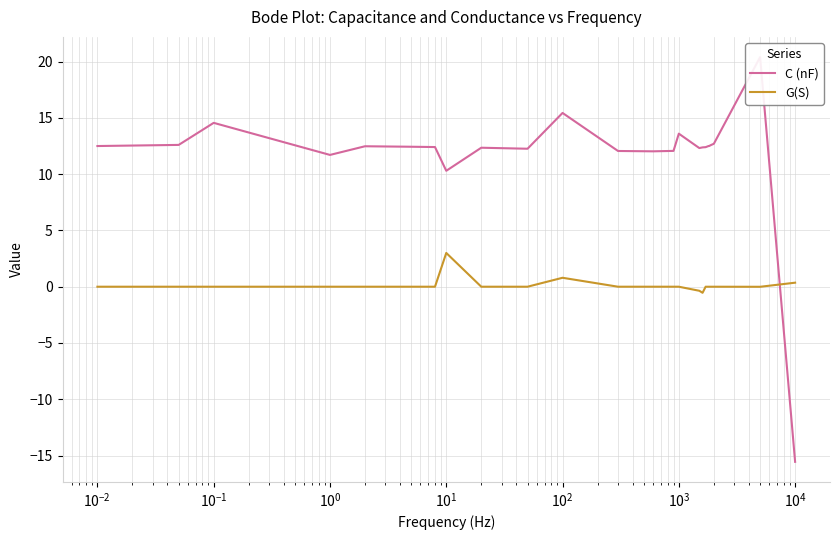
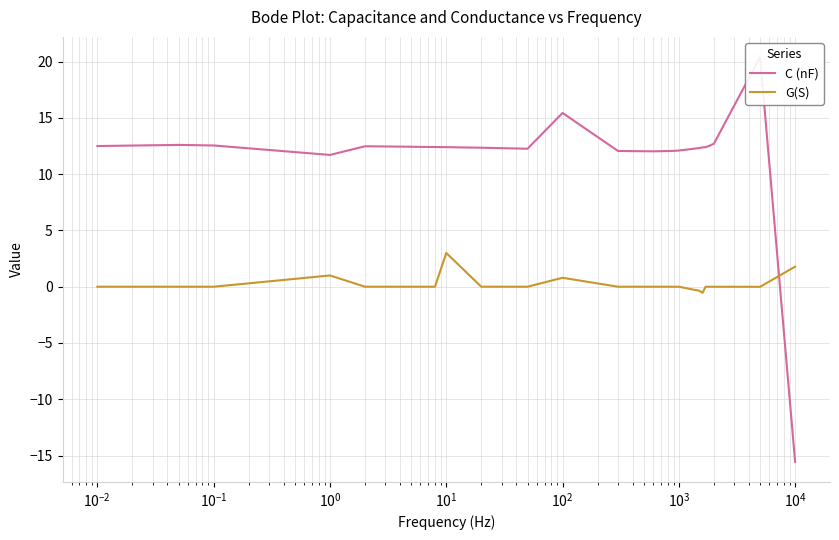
  {
    "C (nF)": {
      "10^-2": 12.5,
-     "10^-1": 14.6,
+     "10^-1": 12.6,
      "10^0": 11.7,
-     "10^1": 10.3,
+     "10^1": 12.4,
      "10^2": 15.4,
-     "10^3": 13.6,
+     "10^3": 12.1,
      "10^4": -15.6
    },
    "G(S)": {
      "10^-2": 0.0,
      "10^-1": 0.0,
-     "10^0": 0,
+     "10^0": 1,
      "10^1": 3.0,
      "10^2": 0.8,
      "10^3": 0.0,
-     "10^4": 0.4
+     "10^4": 1.8
    }
  }
